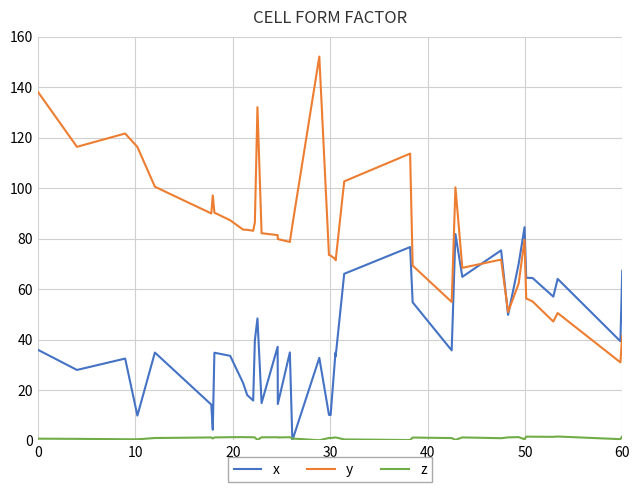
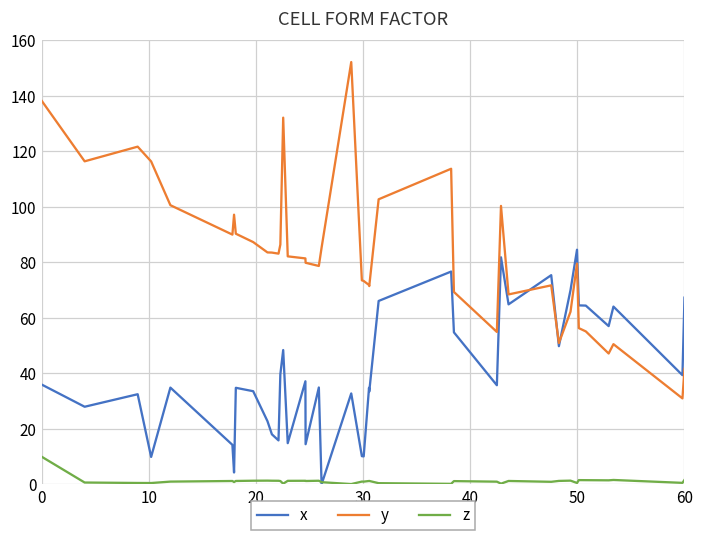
  {
    "x": {
      "0": 36,
      "60": 67
    },
    "y": {
      "0": 138,
      "60": 42
    },
    "z": {
-     "0": 1,
+     "0": 10,
      "60": 2
    }
  }
